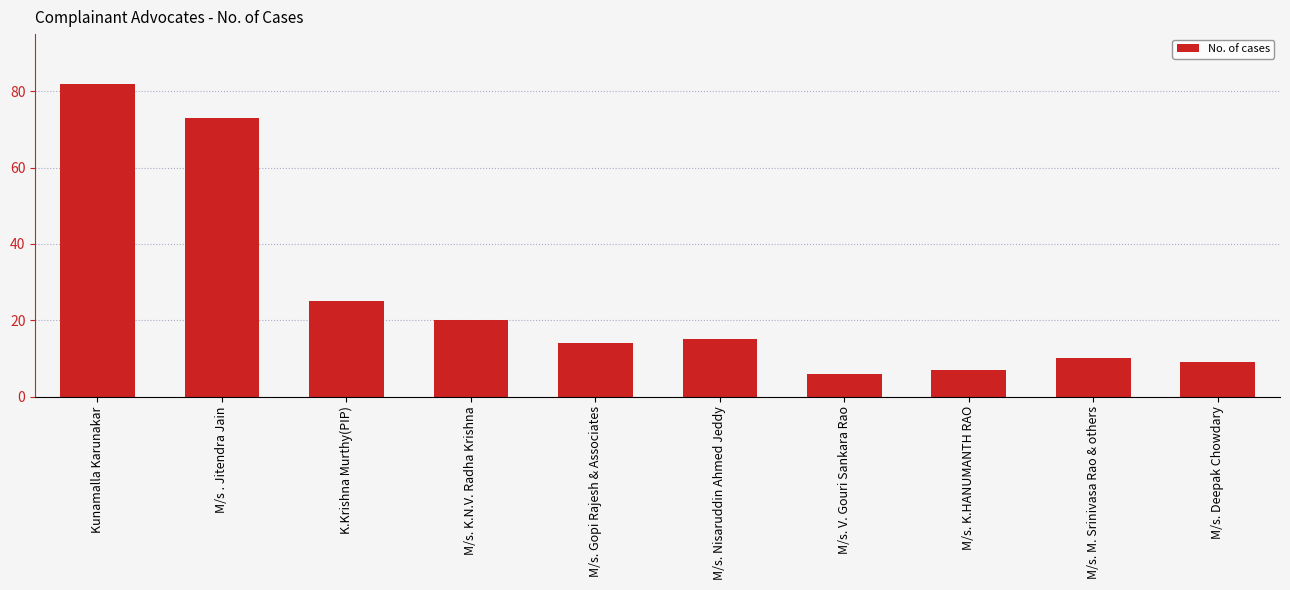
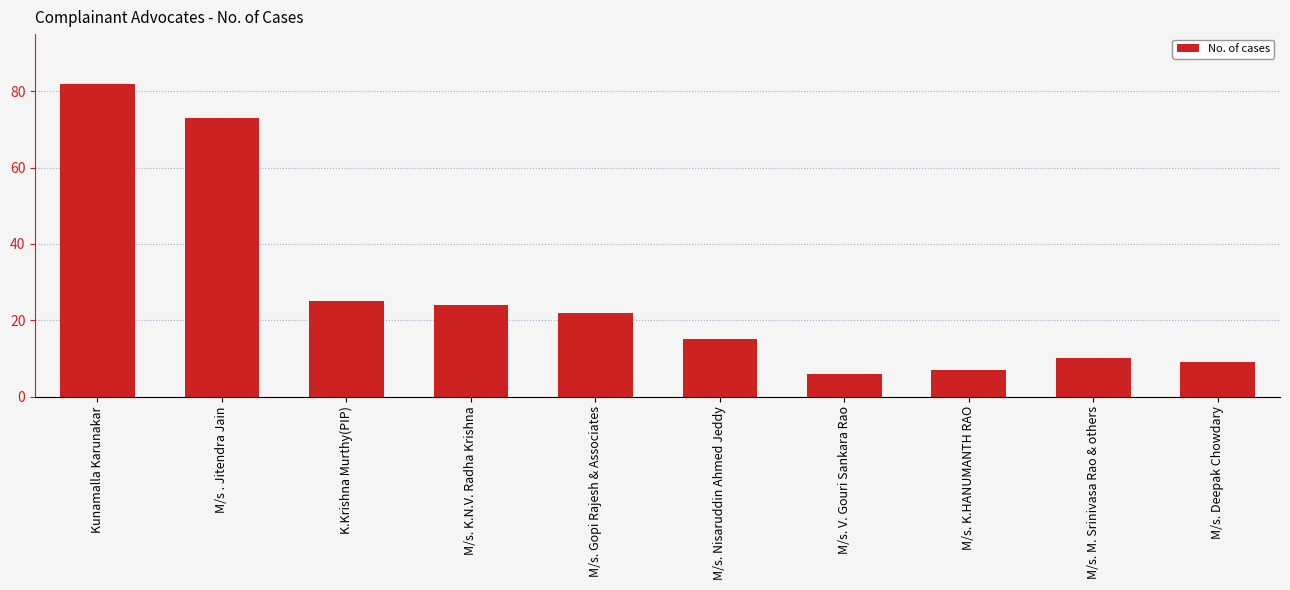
  {
    "Kunamalla Karunakar": 82,
    "M/s . Jitendra Jain": 73,
    "K.Krishna Murthy(PIP)": 25,
-   "M/s. K.N.V. Radha Krishna": 20,
-   "M/s. Gopi Rajesh & Associates": 14,
+   "M/s. K.N.V. Radha Krishna": 24,
+   "M/s. Gopi Rajesh & Associates": 22,
    "M/s. Nisaruddin Ahmed Jeddy": 15,
    "M/s. V. Gouri Sankara Rao": 6,
    "M/s. K.HANUMANTH RAO": 7,
    "M/s. M. Srinivasa Rao & others": 10,
    "M/s. Deepak Chowdary": 9
  }
